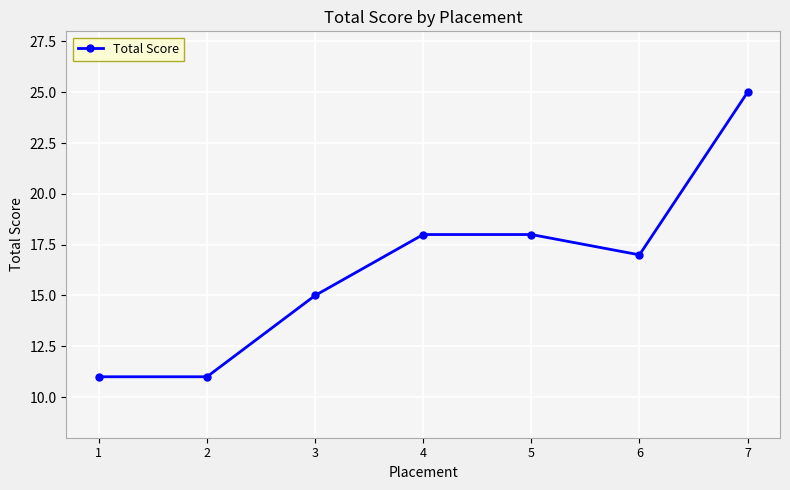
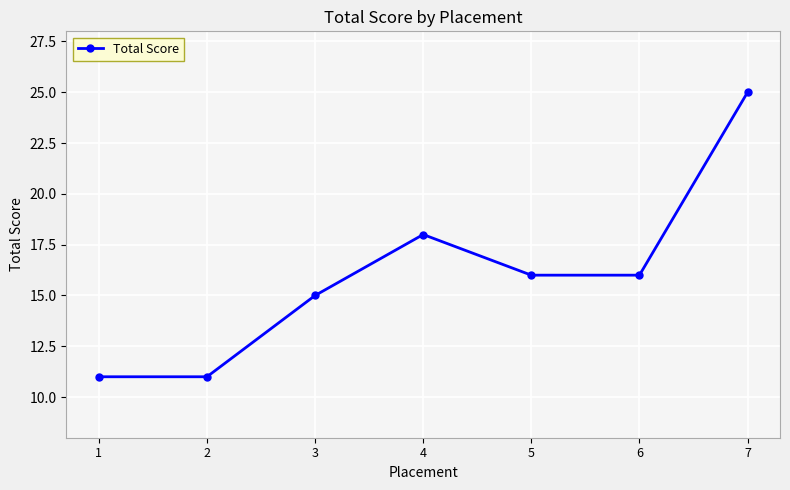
  {
    "1": 11,
    "2": 11,
    "3": 15,
    "4": 18,
-   "5": 18,
-   "6": 17,
+   "5": 16,
+   "6": 16,
    "7": 25
  }
